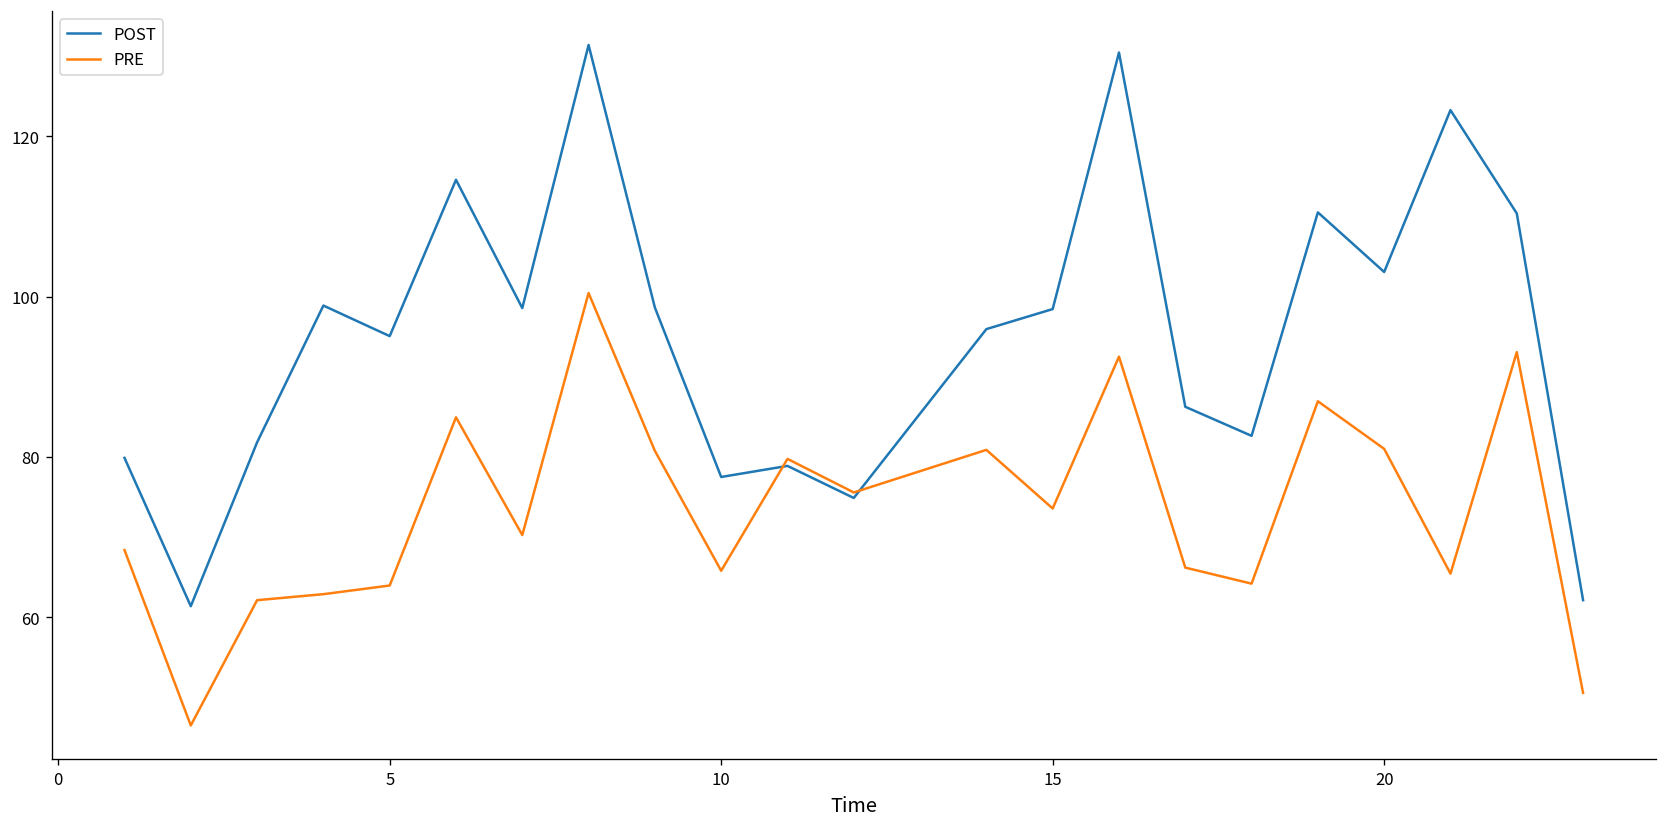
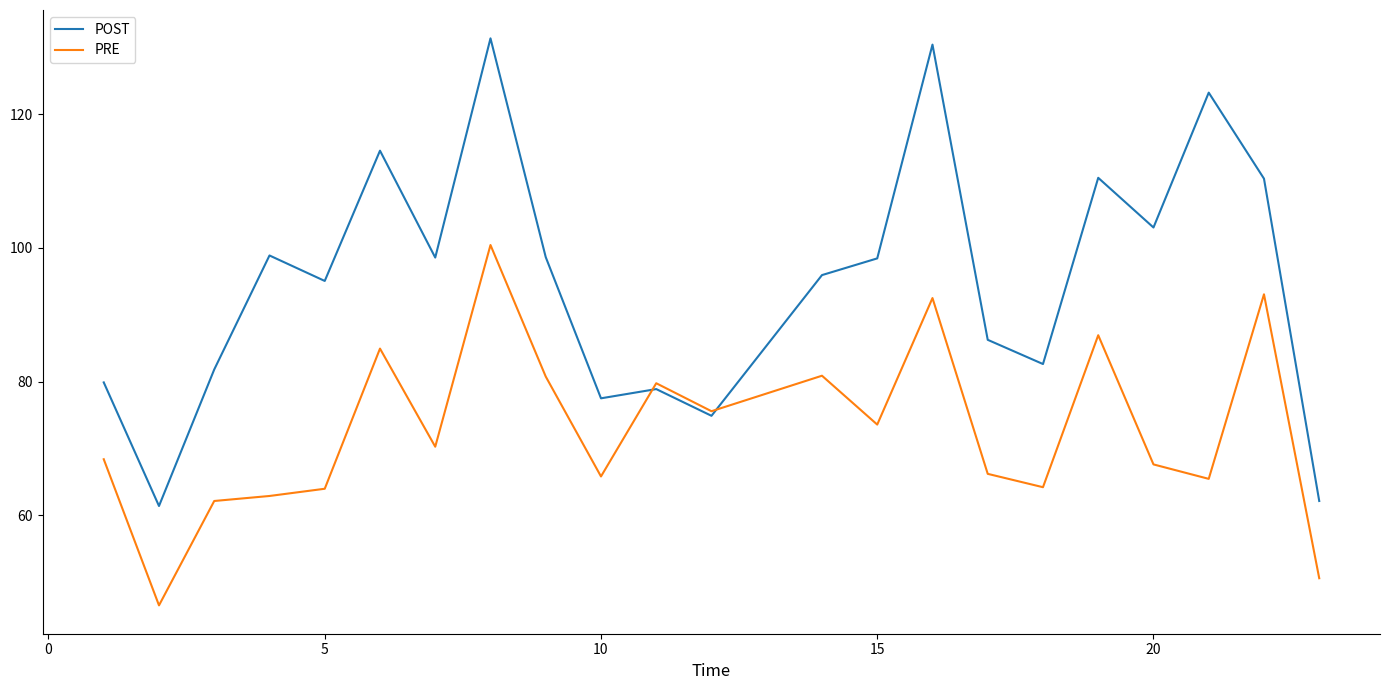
  {
    "POST": {
      "5": 95,
      "10": 77,
      "15": 98,
      "20": 103
    },
    "PRE": {
      "5": 64,
      "10": 66,
      "15": 74,
-     "20": 81
+     "20": 68
    }
  }
